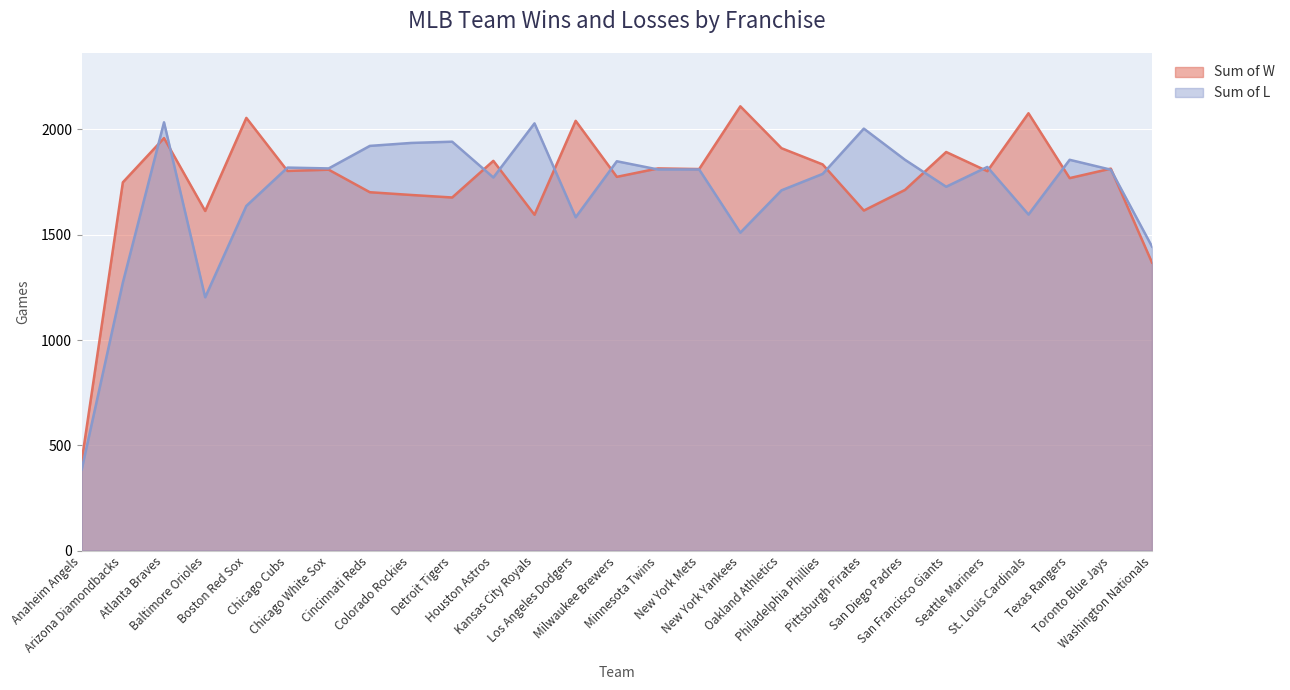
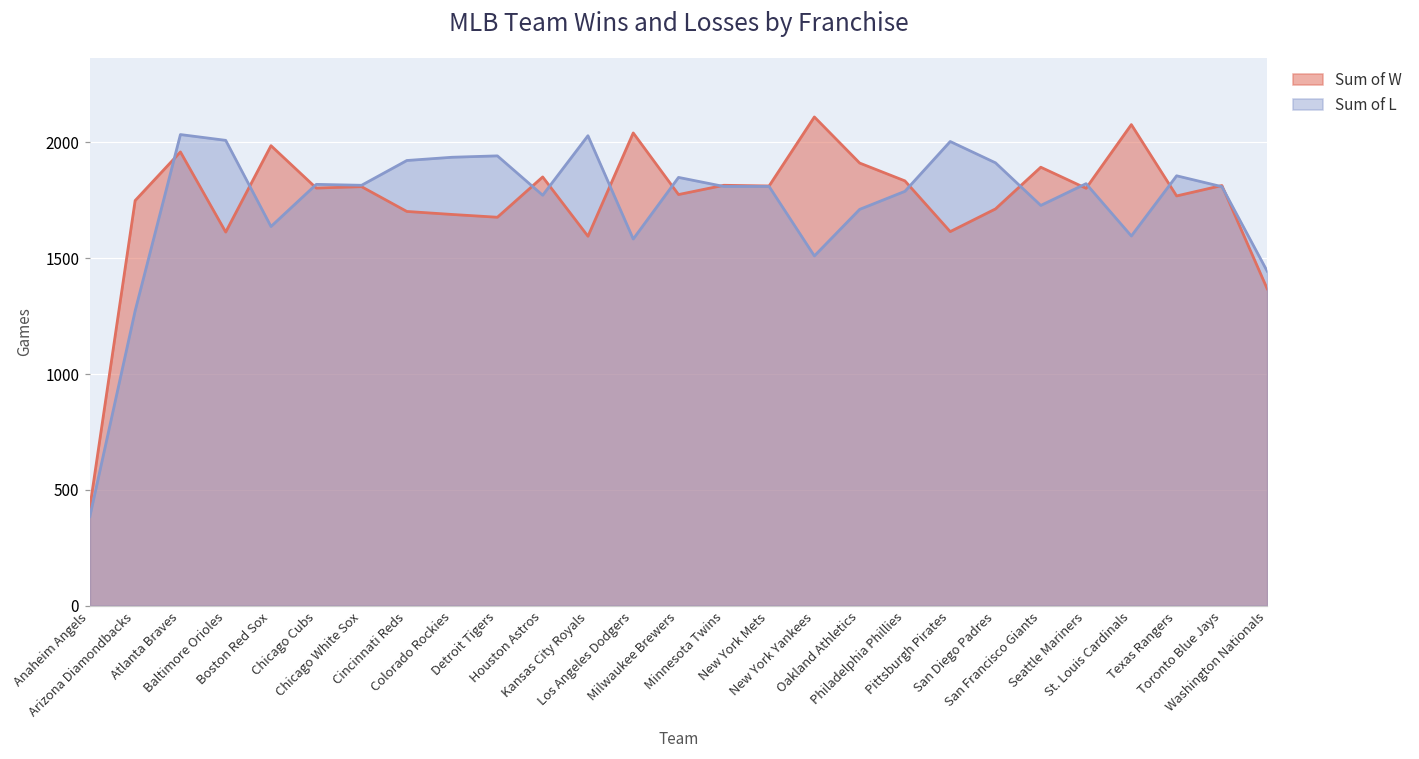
  {
    "Sum of W": {
      "Anaheim Angels": 430,
      "Arizona Diamondbacks": 1750,
      "Atlanta Braves": 1960,
      "Baltimore Orioles": 1610,
-     "Boston Red Sox": 2060,
+     "Boston Red Sox": 1990,
      "Chicago Cubs": 1800,
      "Cincinnati Reds": 1700,
      "Colorado Rockies": 1690,
      "Detroit Tigers": 1680,
      "Houston Astros": 1850,
      "Kansas City Royals": 1600,
      "Los Angeles Dodgers": 2040,
      "Milwaukee Brewers": 1780,
      "New York Yankees": 2110,
      "Oakland Athletics": 1910,
      "Philadelphia Phillies": 1830,
      "Pittsburgh Pirates": 1620,
      "San Diego Padres": 1710,
      "San Francisco Giants": 1890,
      "Seattle Mariners": 1800,
      "St. Louis Cardinals": 2080,
      "Texas Rangers": 1770,
      "Washington Nationals": 1370
    },
    "Sum of L": {
      "Anaheim Angels": 390,
      "Arizona Diamondbacks": 1270,
      "Atlanta Braves": 2030,
-     "Baltimore Orioles": 1200,
+     "Baltimore Orioles": 2010,
      "Boston Red Sox": 1640,
      "Chicago Cubs": 1820,
      "Cincinnati Reds": 1920,
      "Colorado Rockies": 1940,
      "Detroit Tigers": 1940,
      "Houston Astros": 1770,
      "Kansas City Royals": 2030,
      "Los Angeles Dodgers": 1580,
      "Milwaukee Brewers": 1850,
      "New York Yankees": 1510,
      "Oakland Athletics": 1710,
      "Philadelphia Phillies": 1790,
      "Pittsburgh Pirates": 2000,
-     "San Diego Padres": 1860,
+     "San Diego Padres": 1910,
      "San Francisco Giants": 1730,
      "Seattle Mariners": 1820,
      "St. Louis Cardinals": 1600,
      "Texas Rangers": 1860,
      "Washington Nationals": 1440
    }
  }
